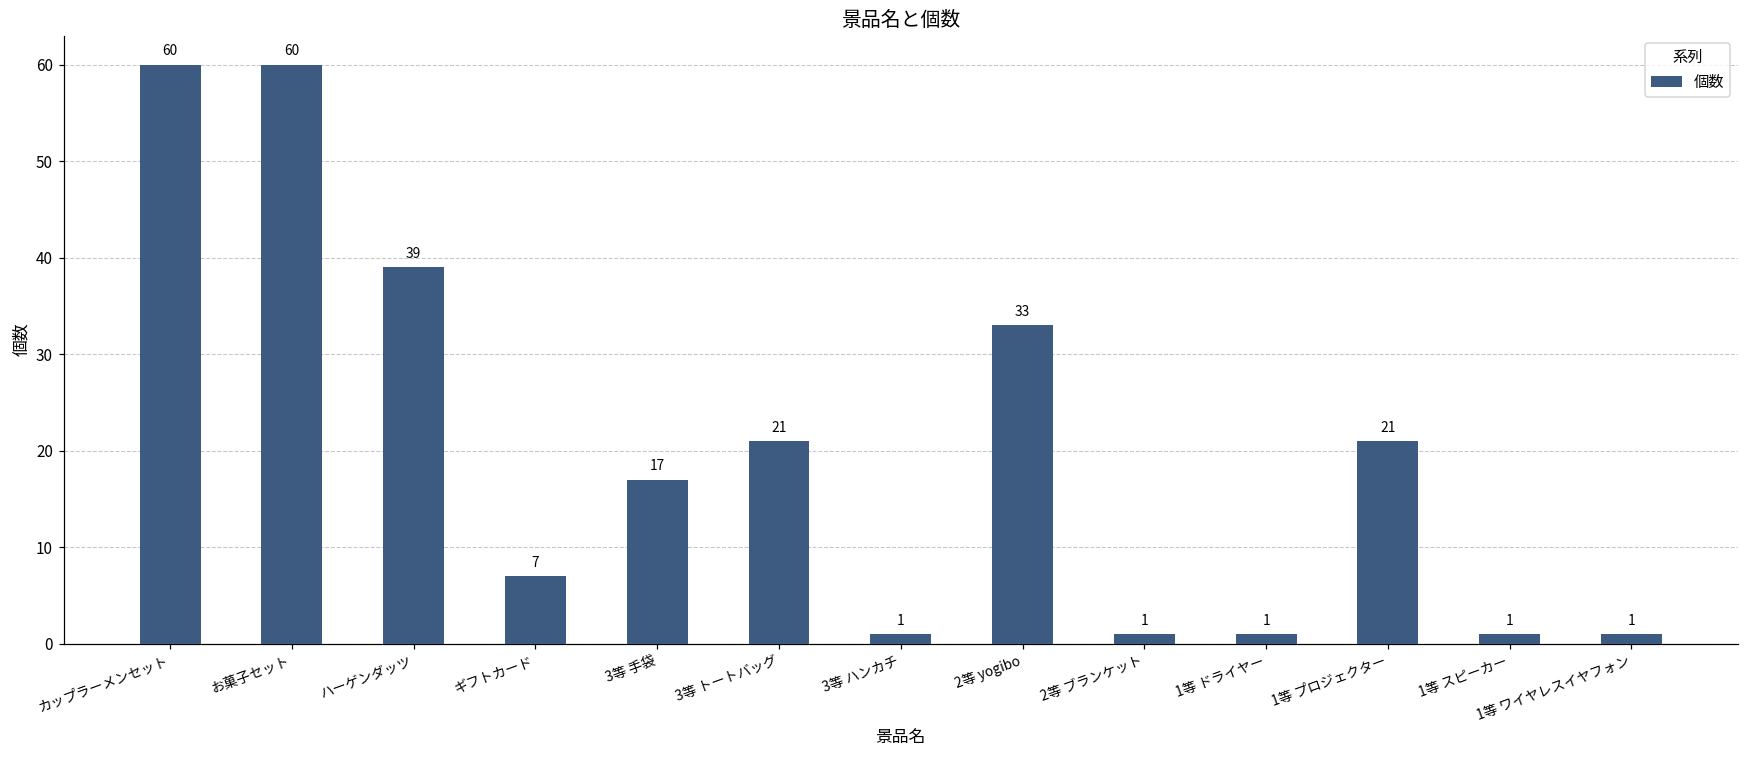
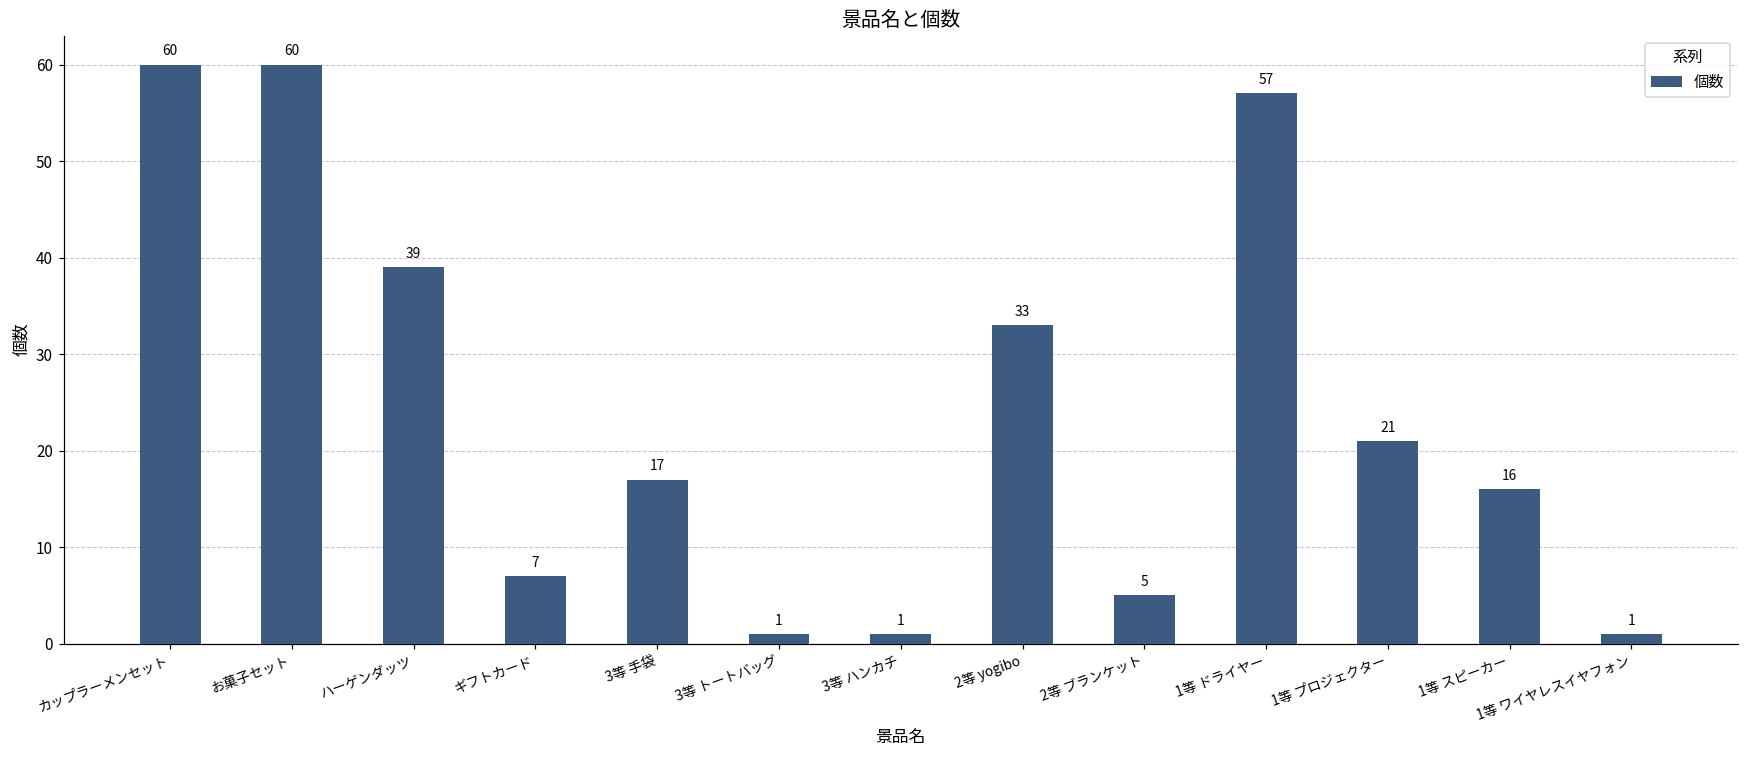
  {
    "カップラーメンセット": 60,
    "お菓子セット": 60,
    "ハーゲンダッツ": 39,
    "ギフトカード": 7,
    "3等 手袋": 17,
-   "3等 トートバッグ": 21,
+   "3等 トートバッグ": 1,
    "3等 ハンカチ": 1,
    "2等 yogibo": 33,
-   "2等 ブランケット": 1,
-   "1等 ドライヤー": 1,
+   "2等 ブランケット": 5,
+   "1等 ドライヤー": 57,
    "1等 プロジェクター": 21,
-   "1等 スピーカー": 1,
+   "1等 スピーカー": 16,
    "1等 ワイヤレスイヤフォン": 1
  }
